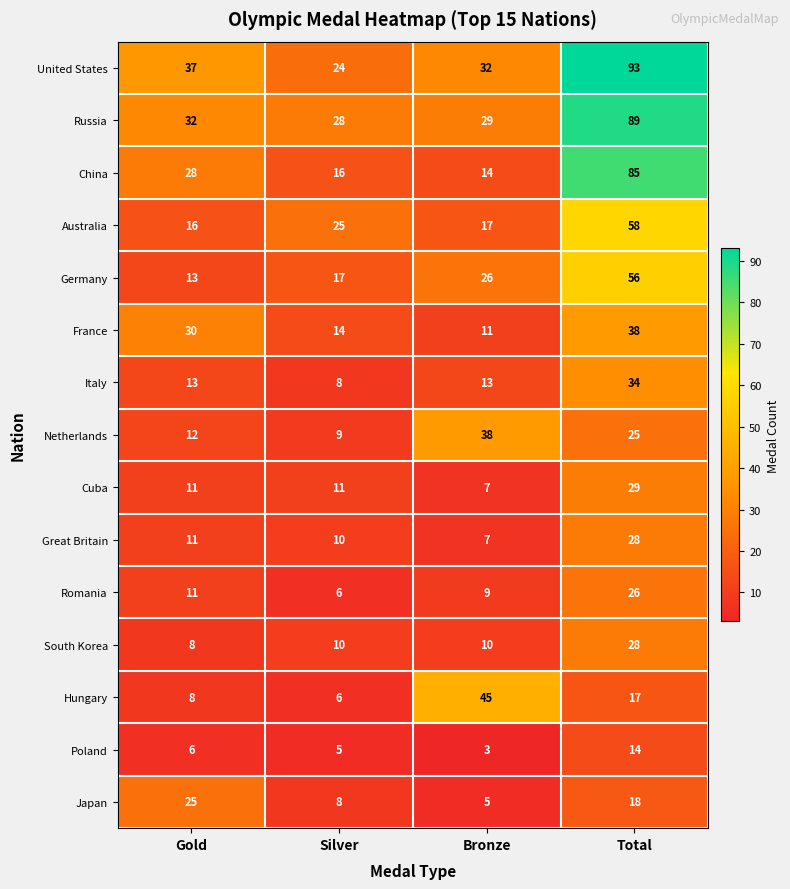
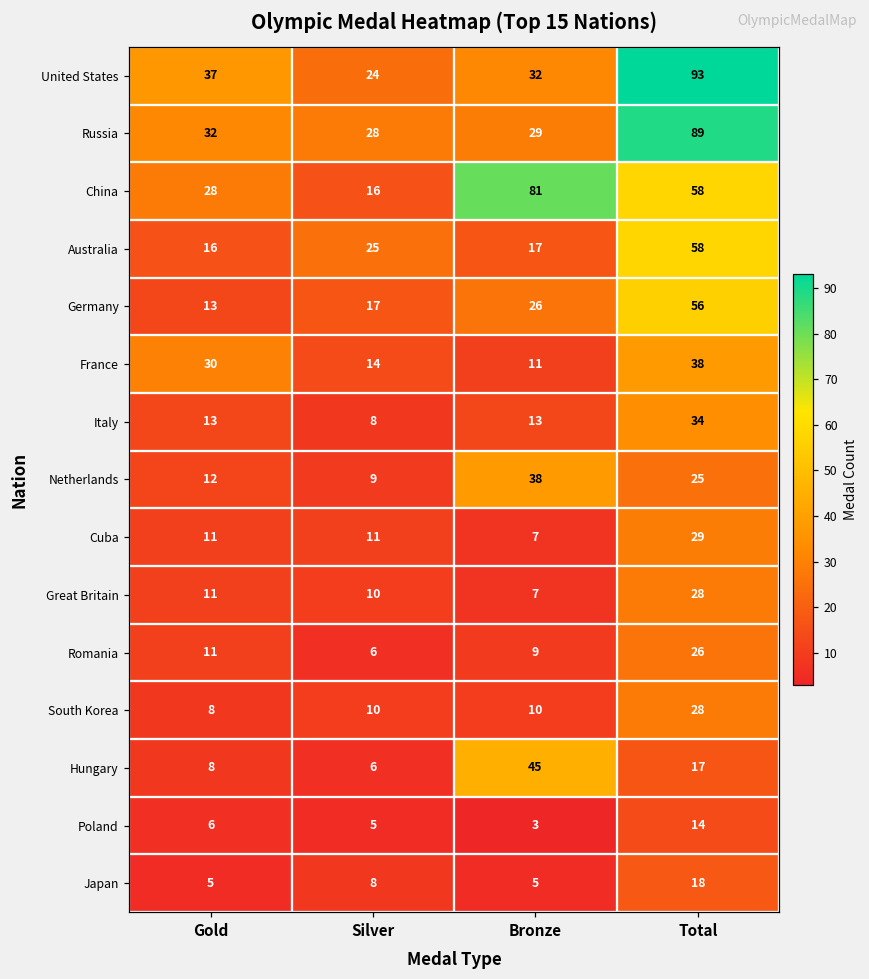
  {
    "United States": {
      "Gold": 37,
      "Silver": 24,
      "Bronze": 32,
      "Total": 93
    },
    "Russia": {
      "Gold": 32,
      "Silver": 28,
      "Bronze": 29,
      "Total": 89
    },
    "China": {
      "Gold": 28,
      "Silver": 16,
-     "Bronze": 14,
-     "Total": 85
+     "Bronze": 81,
+     "Total": 58
    },
    "Australia": {
      "Gold": 16,
      "Silver": 25,
      "Bronze": 17,
      "Total": 58
    },
    "Germany": {
      "Gold": 13,
      "Silver": 17,
      "Bronze": 26,
      "Total": 56
    },
    "France": {
      "Gold": 30,
      "Silver": 14,
      "Bronze": 11,
      "Total": 38
    },
    "Italy": {
      "Gold": 13,
      "Silver": 8,
      "Bronze": 13,
      "Total": 34
    },
    "Netherlands": {
      "Gold": 12,
      "Silver": 9,
      "Bronze": 38,
      "Total": 25
    },
    "Cuba": {
      "Gold": 11,
      "Silver": 11,
      "Bronze": 7,
      "Total": 29
    },
    "Great Britain": {
      "Gold": 11,
      "Silver": 10,
      "Bronze": 7,
      "Total": 28
    },
    "Romania": {
      "Gold": 11,
      "Silver": 6,
      "Bronze": 9,
      "Total": 26
    },
    "South Korea": {
      "Gold": 8,
      "Silver": 10,
      "Bronze": 10,
      "Total": 28
    },
    "Hungary": {
      "Gold": 8,
      "Silver": 6,
      "Bronze": 45,
      "Total": 17
    },
    "Poland": {
      "Gold": 6,
      "Silver": 5,
      "Bronze": 3,
      "Total": 14
    },
    "Japan": {
-     "Gold": 25,
+     "Gold": 5,
      "Silver": 8,
      "Bronze": 5,
      "Total": 18
    }
  }
